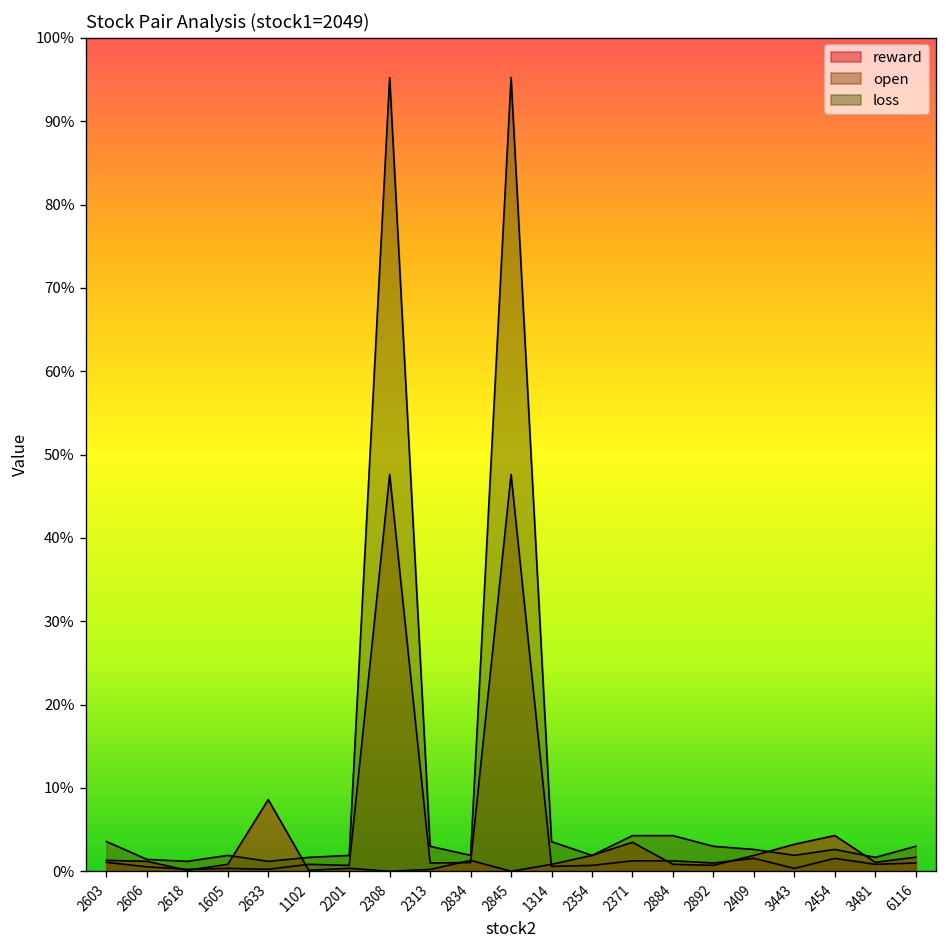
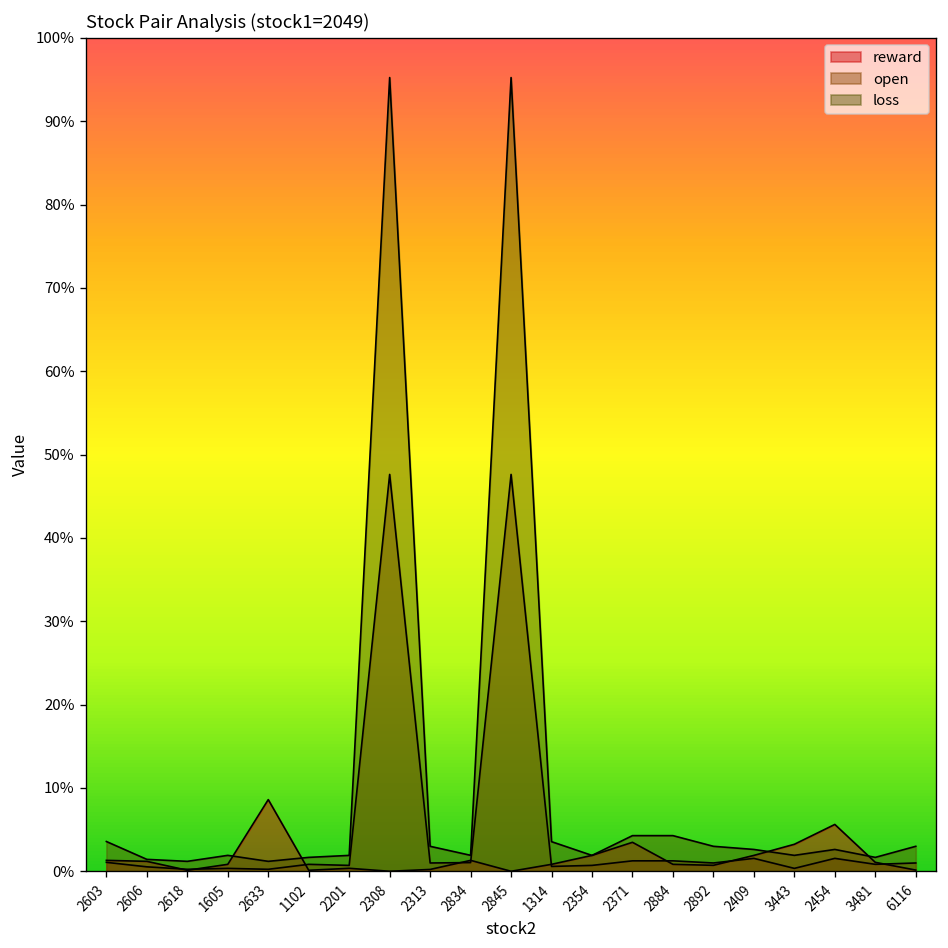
  {
    "reward": {
      "1605": "1%",
      "2633": "9%",
      "1102": "0%",
      "2308": "0%",
      "2313": "0%",
      "2845": "0%",
      "2371": "3%",
      "2884": "1%",
      "3443": "3%",
-     "2454": "4%",
-     "6116": "2%"
+     "2454": "6%",
+     "6116": "0%"
    }
  }
